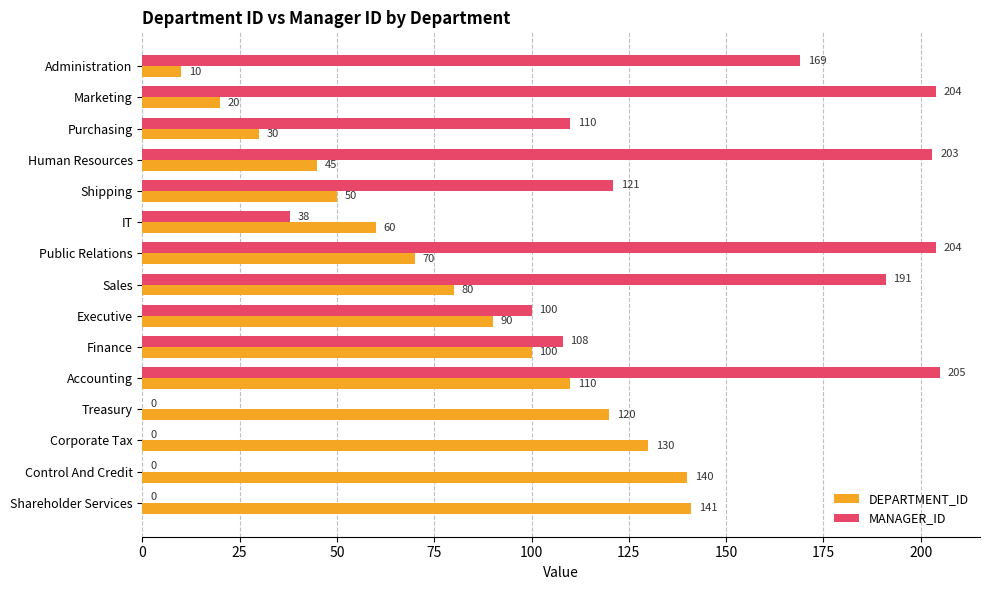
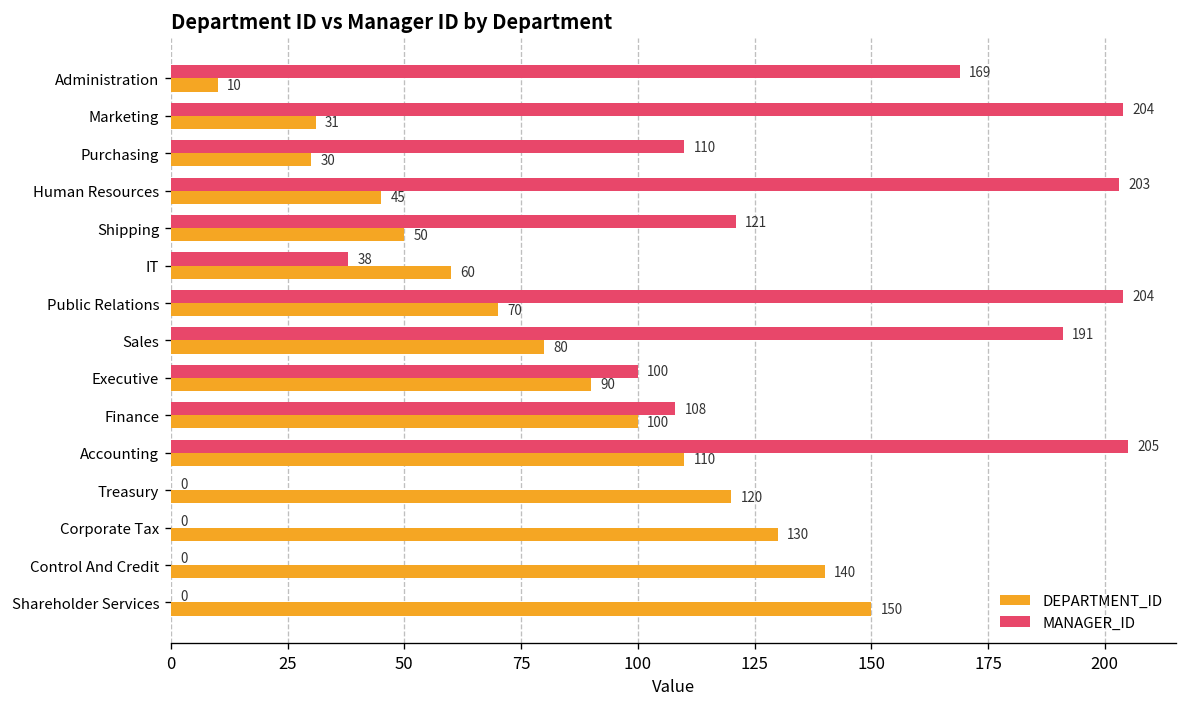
  {
    "DEPARTMENT_ID": {
      "Administration": 10,
-     "Marketing": 20,
+     "Marketing": 31,
      "Purchasing": 30,
      "Human Resources": 45,
      "Shipping": 50,
      "IT": 60,
      "Public Relations": 70,
      "Sales": 80,
      "Executive": 90,
      "Finance": 100,
      "Accounting": 110,
      "Treasury": 120,
      "Corporate Tax": 130,
      "Control And Credit": 140,
-     "Shareholder Services": 141
+     "Shareholder Services": 150
    },
    "MANAGER_ID": {
      "Administration": 169,
      "Marketing": 204,
      "Purchasing": 110,
      "Human Resources": 203,
      "Shipping": 121,
      "IT": 38,
      "Public Relations": 204,
      "Sales": 191,
      "Executive": 100,
      "Finance": 108,
      "Accounting": 205,
      "Treasury": 0,
      "Corporate Tax": 0,
      "Control And Credit": 0,
      "Shareholder Services": 0
    }
  }
